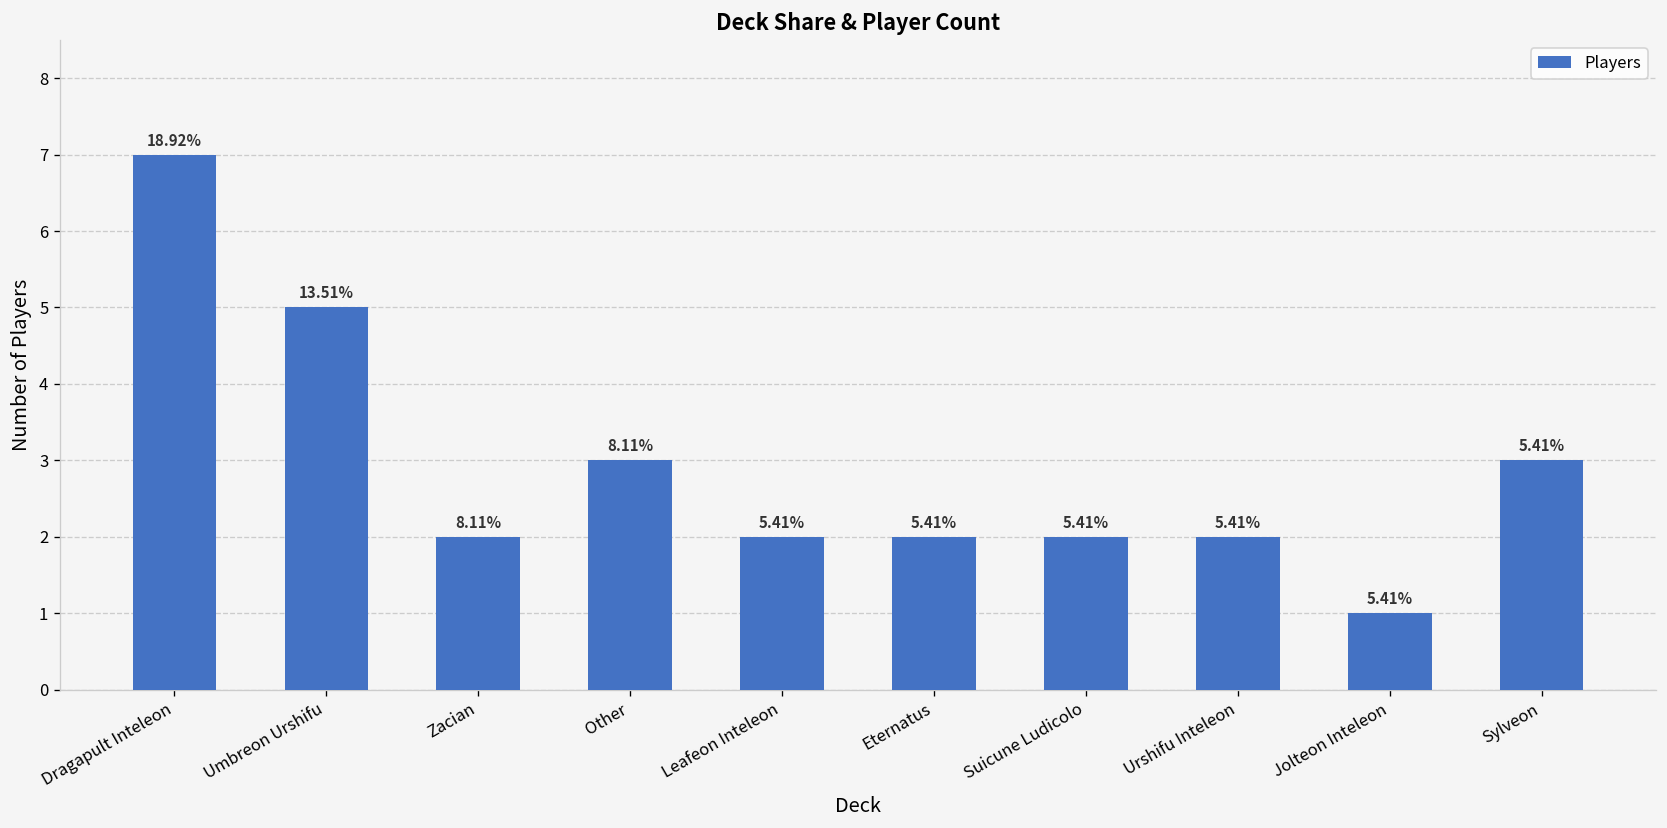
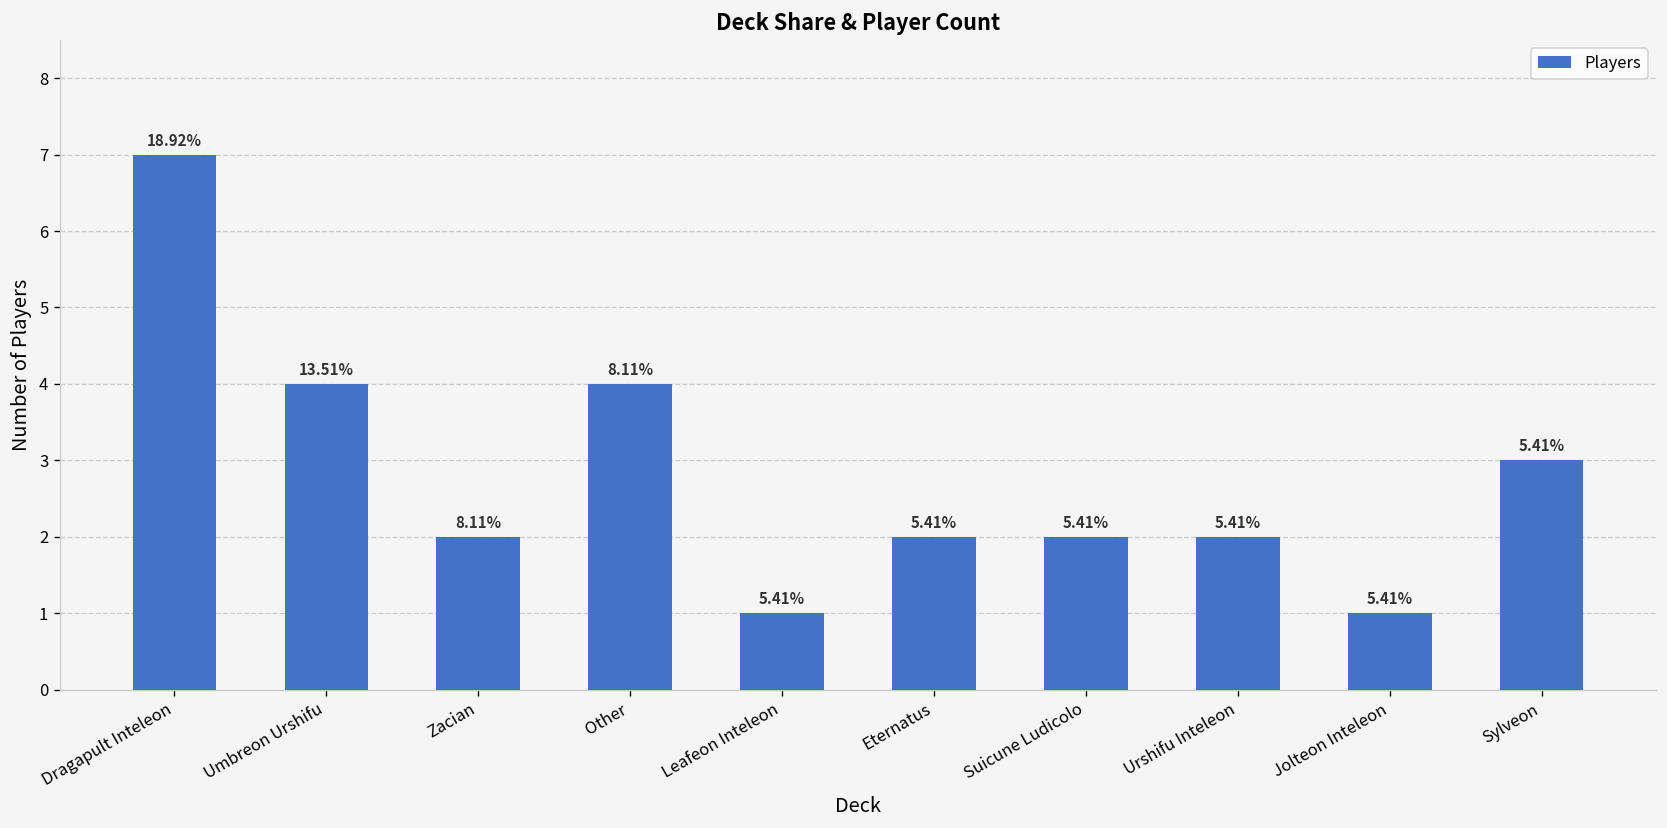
  {
-   "Umbreon Urshifu": 5,
-   "Other": 3,
-   "Leafeon Inteleon": 2
+   "Umbreon Urshifu": 4,
+   "Other": 4,
+   "Leafeon Inteleon": 1
  }
